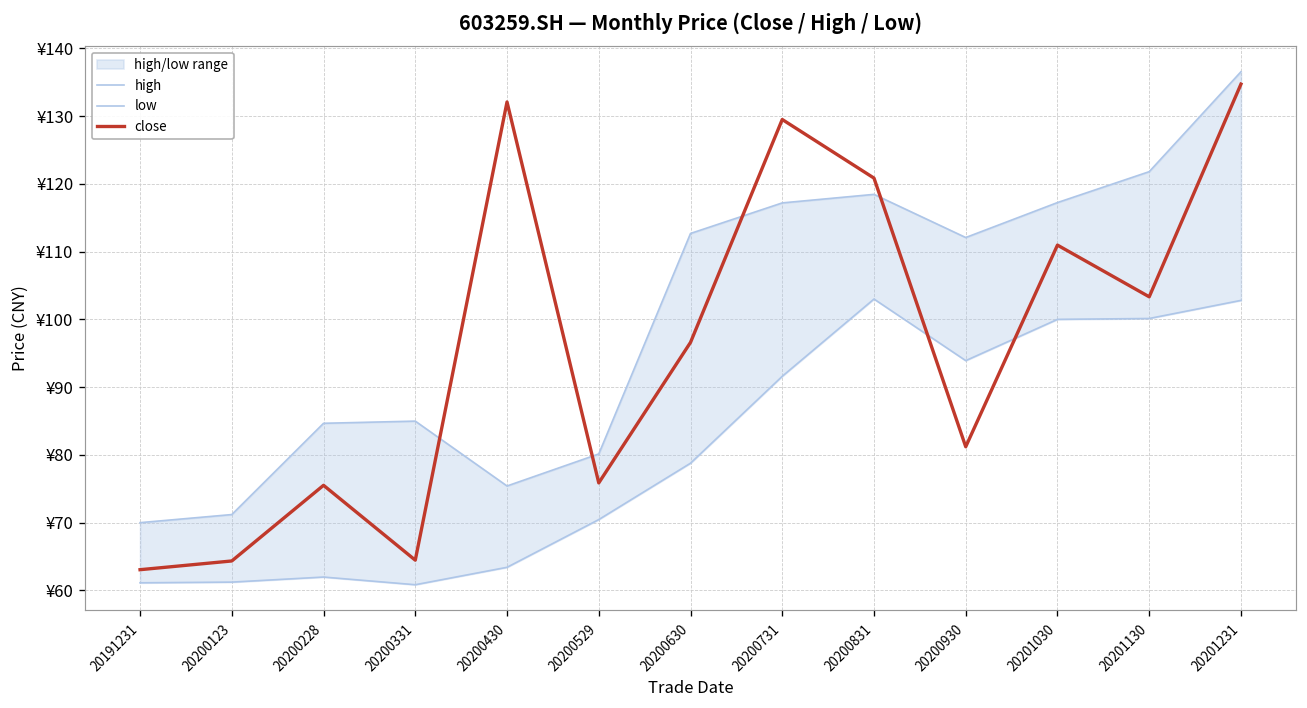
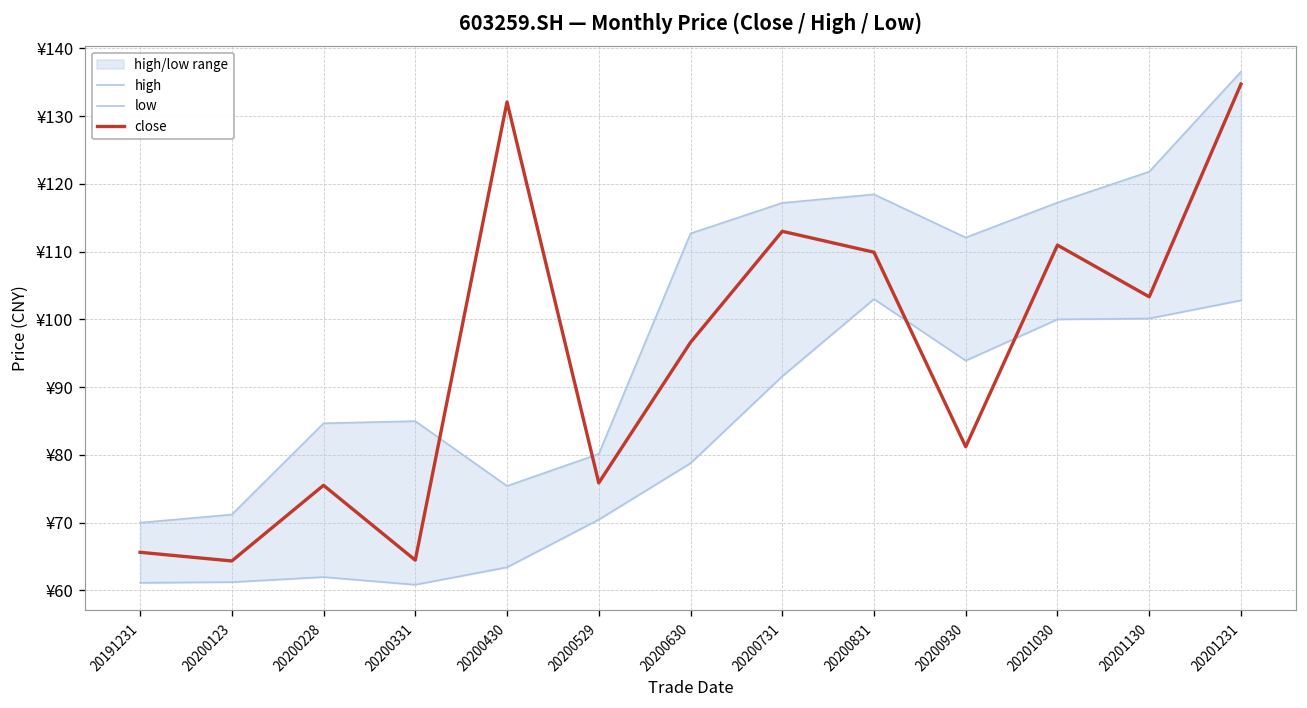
  {
    "close": {
-     "20191231": "¥63",
+     "20191231": "¥66",
      "20200123": "¥64",
      "20200228": "¥76",
      "20200331": "¥64",
      "20200430": "¥132",
      "20200529": "¥76",
      "20200630": "¥97",
-     "20200731": "¥130",
-     "20200831": "¥121",
+     "20200731": "¥113",
+     "20200831": "¥110",
      "20200930": "¥81",
      "20201030": "¥111",
      "20201130": "¥103",
      "20201231": "¥135"
    }
  }
